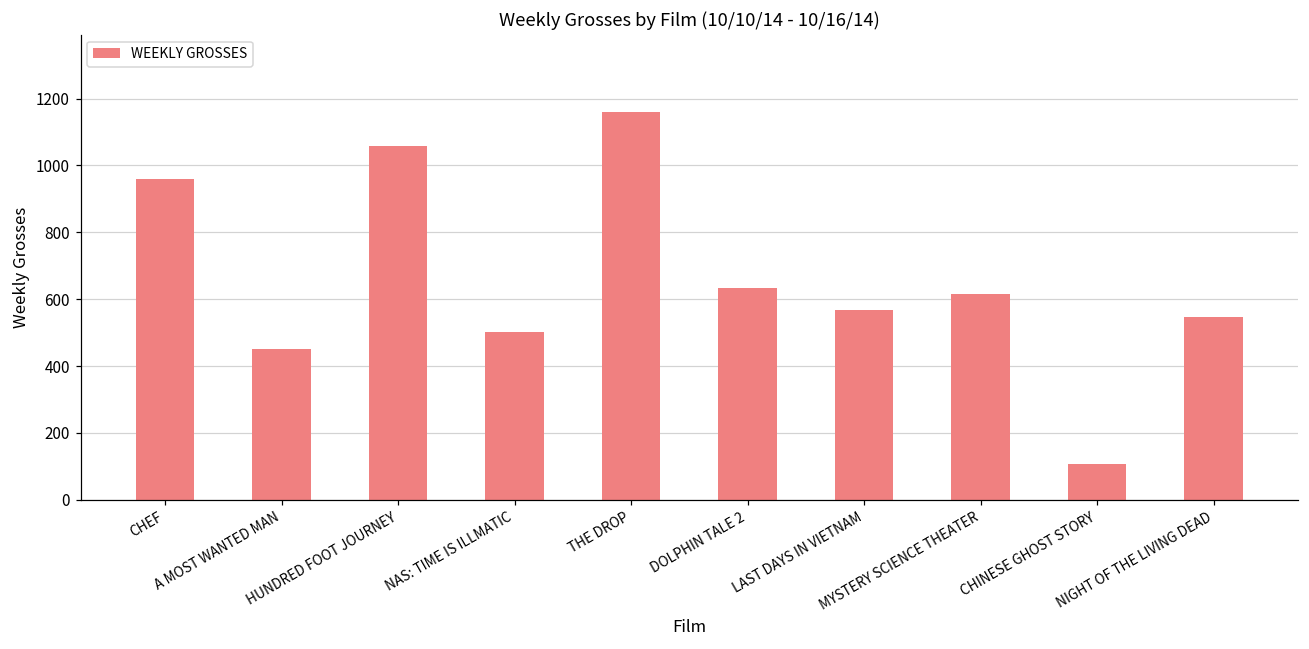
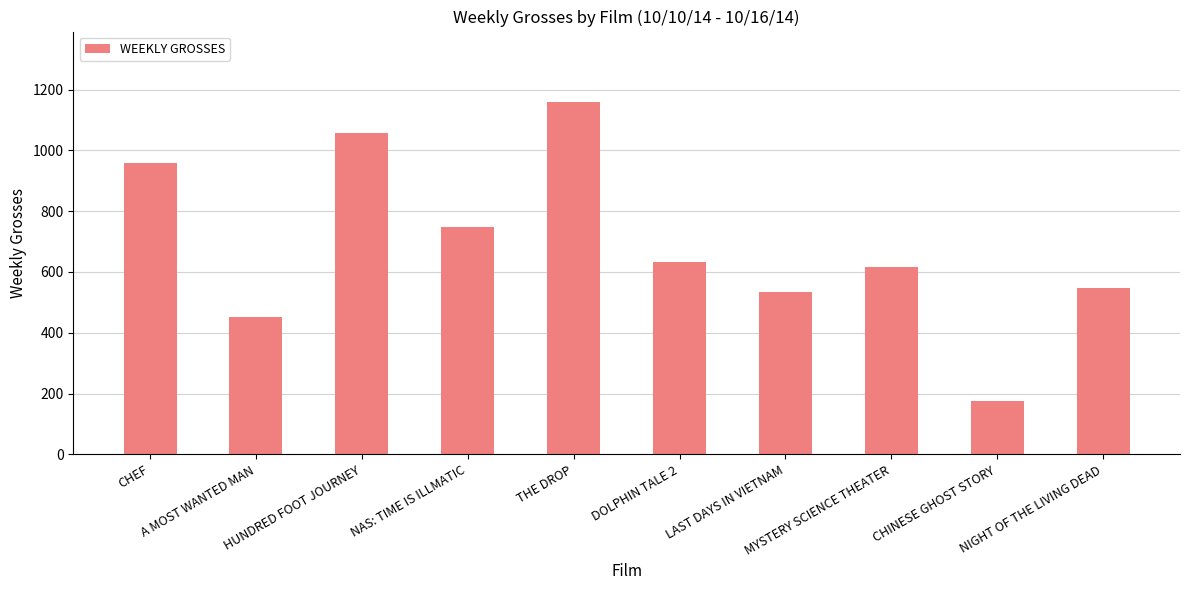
  {
    "CHEF": 960,
    "A MOST WANTED MAN": 450,
    "HUNDRED FOOT JOURNEY": 1060,
-   "NAS: TIME IS ILLMATIC": 500,
+   "NAS: TIME IS ILLMATIC": 750,
    "THE DROP": 1160,
    "DOLPHIN TALE 2": 630,
-   "LAST DAYS IN VIETNAM": 570,
+   "LAST DAYS IN VIETNAM": 530,
    "MYSTERY SCIENCE THEATER": 620,
-   "CHINESE GHOST STORY": 110,
+   "CHINESE GHOST STORY": 180,
    "NIGHT OF THE LIVING DEAD": 550
  }
